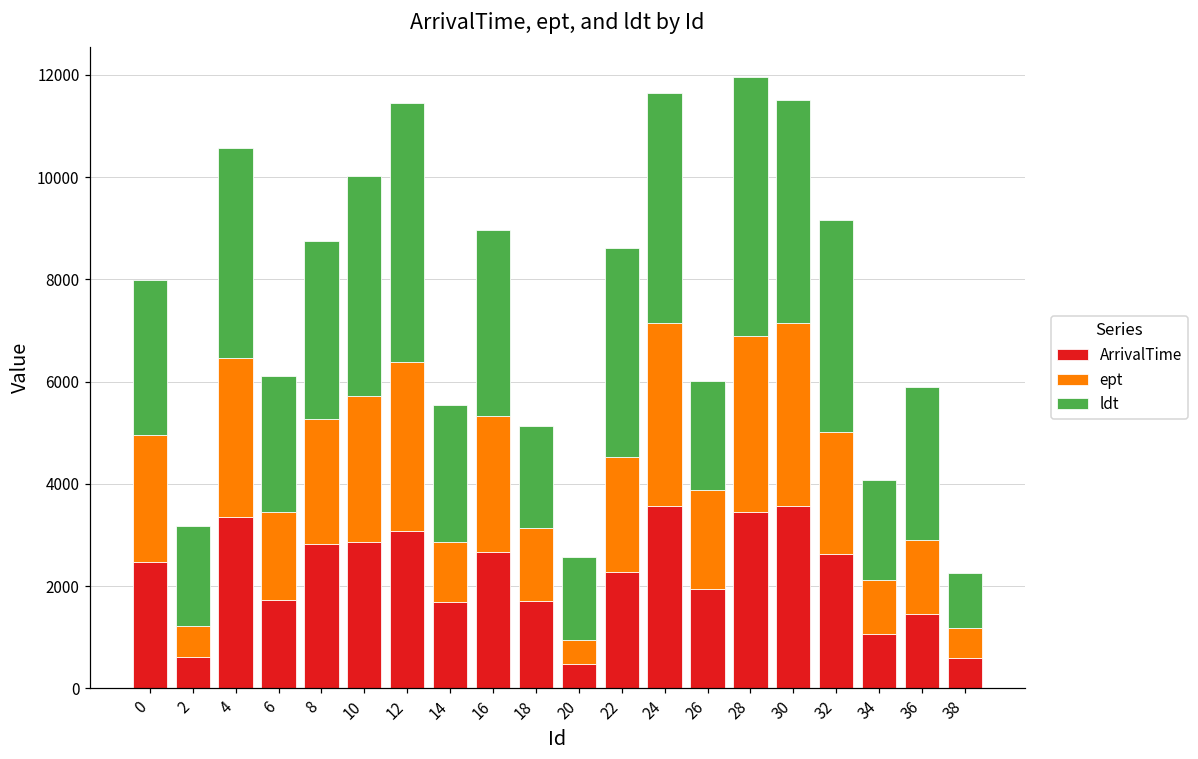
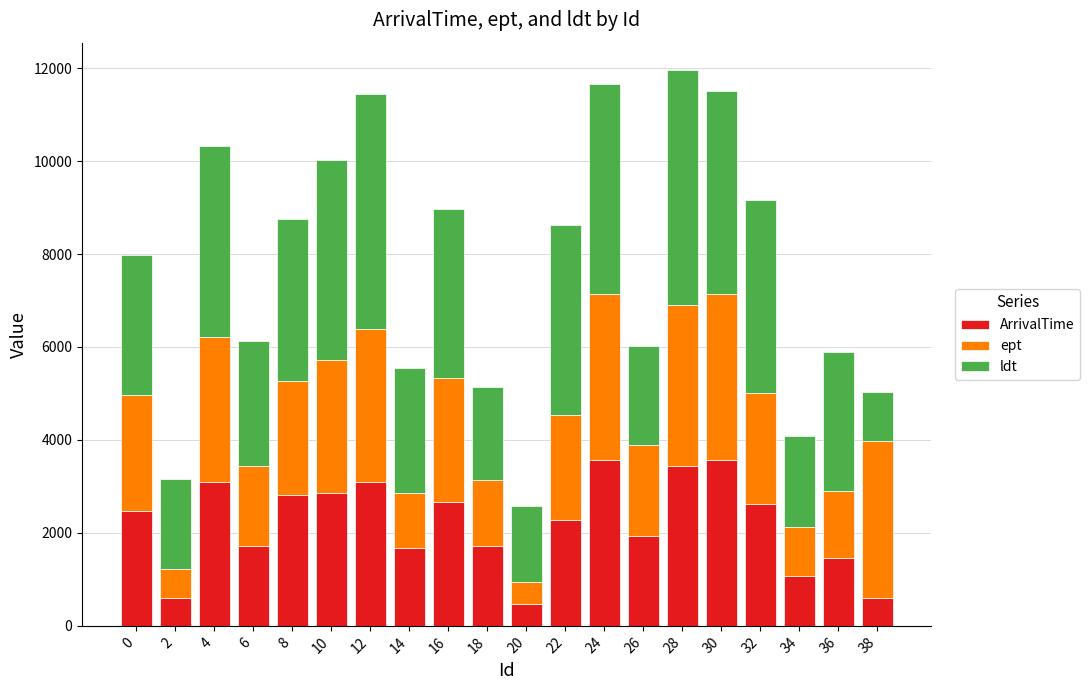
  {
    "ArrivalTime": {
      "0": 2500,
      "2": 600,
-     "4": 3400,
+     "4": 3100,
      "6": 1700,
      "8": 2800,
      "10": 2900,
      "12": 3100,
      "14": 1700,
      "16": 2700,
      "18": 1700,
      "20": 500,
      "22": 2300,
      "24": 3600,
      "26": 1900,
      "28": 3500,
      "30": 3600,
      "32": 2600,
      "34": 1100,
      "36": 1500,
      "38": 600
    },
    "ept": {
      "0": 2500,
      "2": 600,
      "4": 3100,
      "6": 1700,
      "8": 2400,
      "10": 2900,
      "12": 3300,
      "14": 1200,
      "16": 2700,
      "18": 1400,
      "20": 500,
      "22": 2300,
      "24": 3600,
      "26": 1900,
      "28": 3500,
      "30": 3600,
      "32": 2400,
      "34": 1100,
      "36": 1500,
-     "38": 600
+     "38": 3400
    },
    "ldt": {
      "0": 3000,
      "2": 2000,
      "4": 4100,
      "6": 2700,
      "8": 3500,
      "10": 4300,
      "12": 5100,
      "14": 2700,
      "16": 3600,
      "18": 2000,
      "20": 1600,
      "22": 4100,
      "24": 4500,
      "26": 2100,
      "28": 5100,
      "30": 4400,
      "32": 4200,
      "34": 2000,
      "36": 3000,
      "38": 1100
    }
  }
